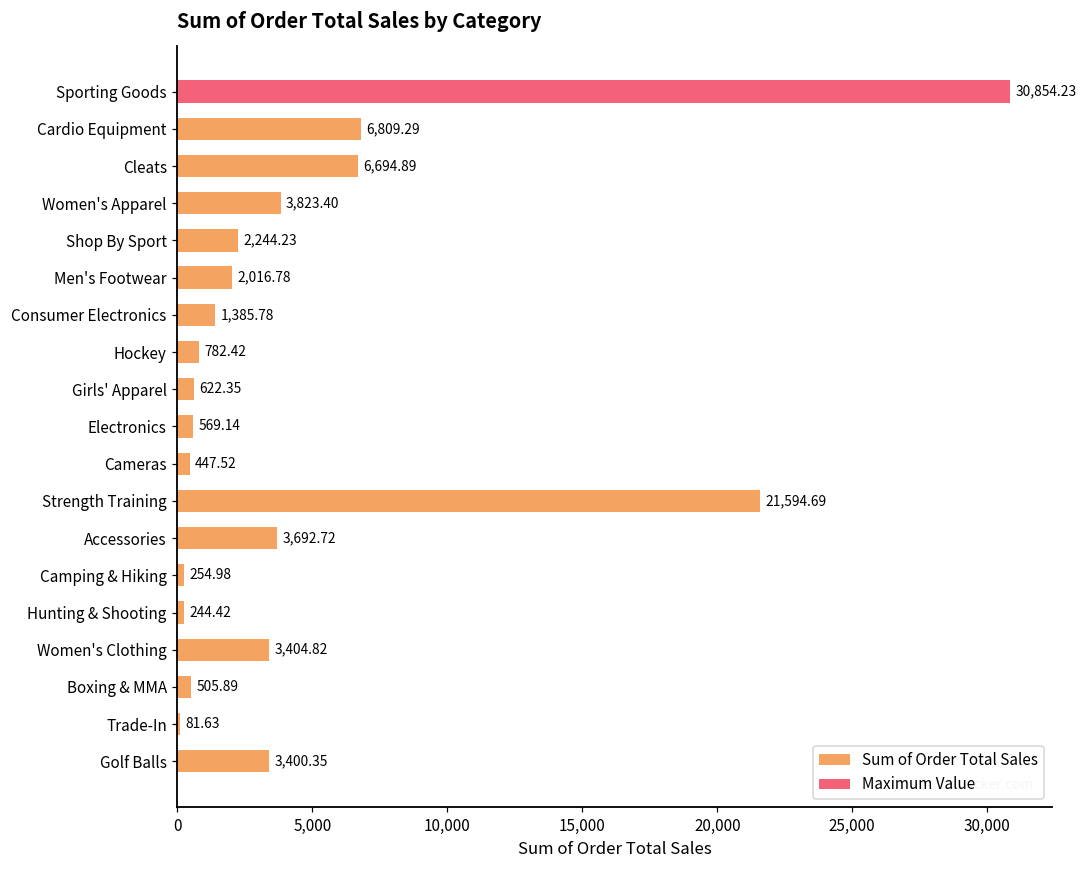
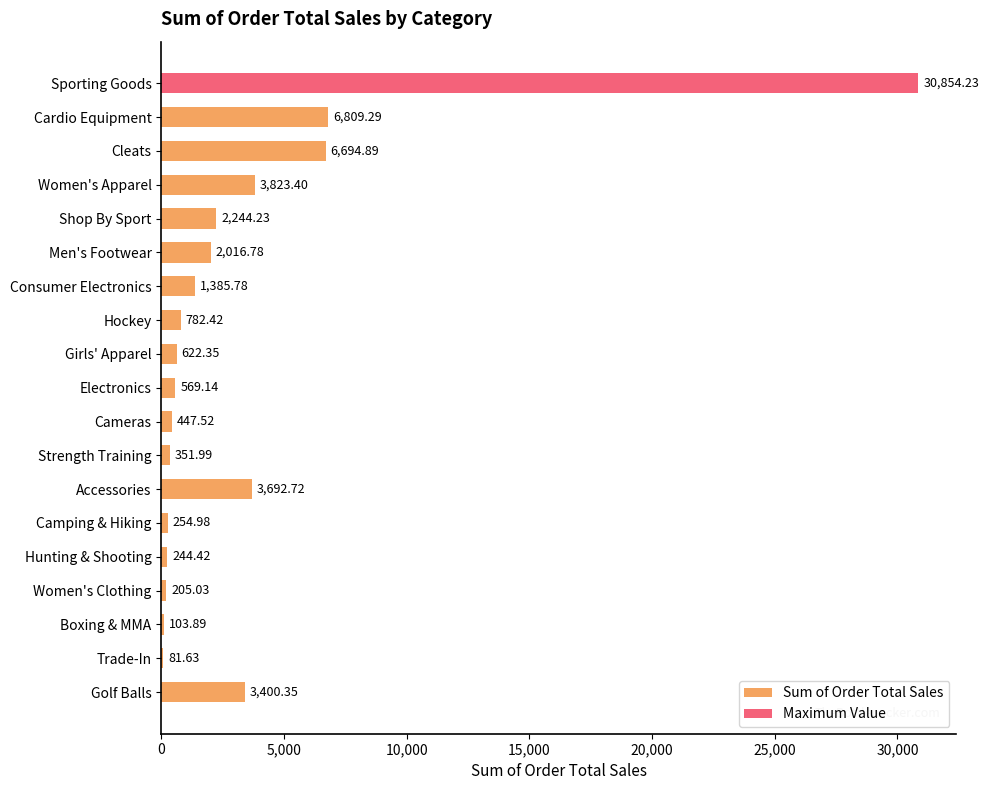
  {
    "Sporting Goods": "30,854.23",
    "Cardio Equipment": "6,809.29",
    "Cleats": "6,694.89",
    "Women's Apparel": "3,823.40",
    "Shop By Sport": "2,244.23",
    "Men's Footwear": "2,016.78",
    "Consumer Electronics": "1,385.78",
    "Hockey": "782.42",
    "Girls' Apparel": "622.35",
    "Electronics": "569.14",
    "Cameras": "447.52",
-   "Strength Training": "21,594.69",
+   "Strength Training": "351.99",
    "Accessories": "3,692.72",
    "Camping & Hiking": "254.98",
    "Hunting & Shooting": "244.42",
-   "Women's Clothing": "3,404.82",
-   "Boxing & MMA": "505.89",
+   "Women's Clothing": "205.03",
+   "Boxing & MMA": "103.89",
    "Trade-In": "81.63",
    "Golf Balls": "3,400.35"
  }
